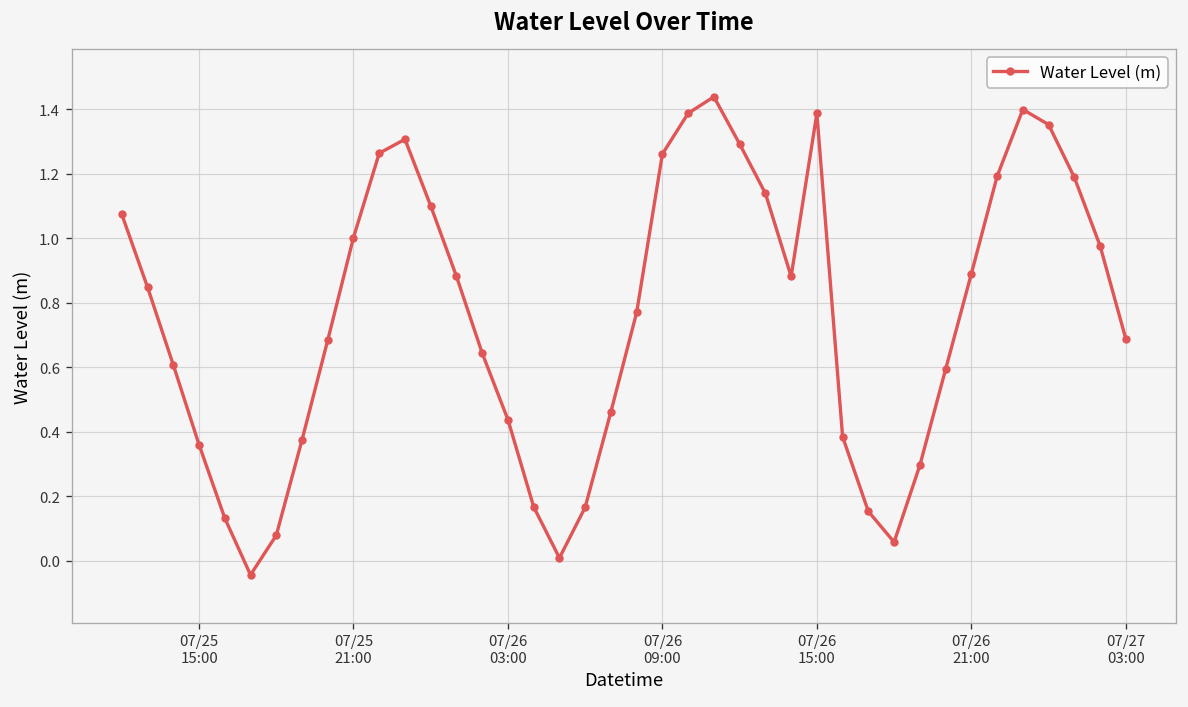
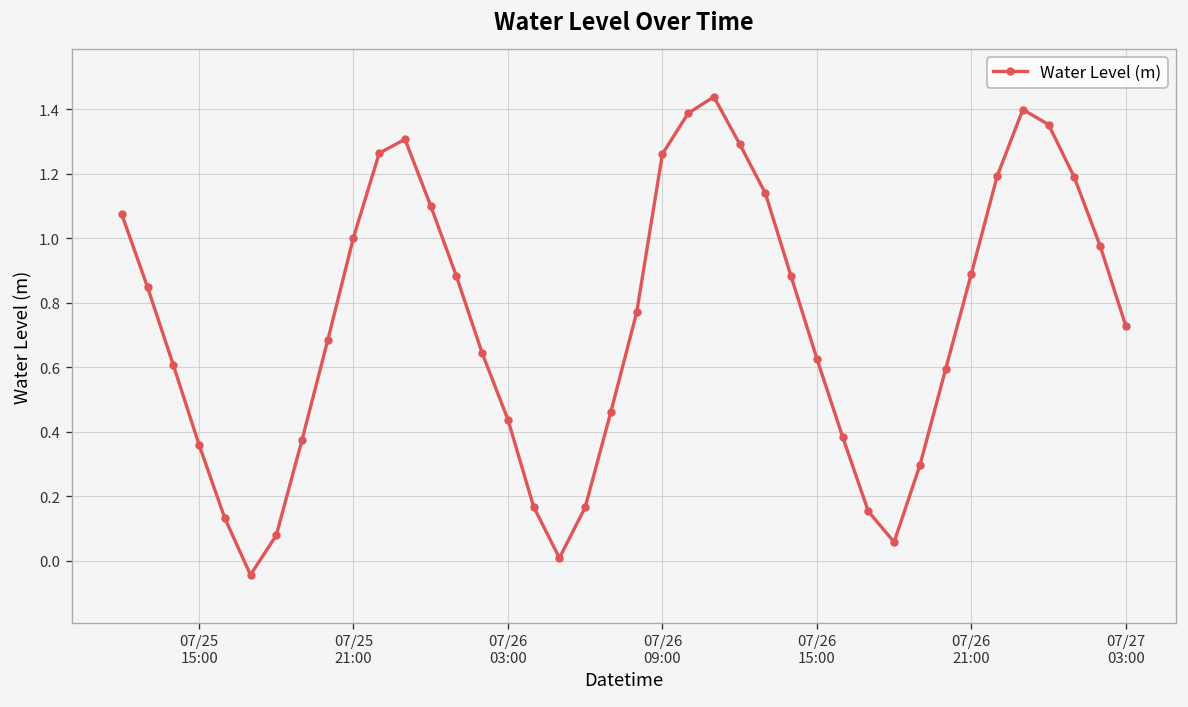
  {
    "07/25 15:00": 0.36,
    "07/25 21:00": 1.00,
    "07/26 03:00": 0.44,
    "07/26 09:00": 1.26,
-   "07/26 15:00": 1.39,
+   "07/26 15:00": 0.63,
    "07/26 21:00": 0.89,
-   "07/27 03:00": 0.69
+   "07/27 03:00": 0.73
  }
